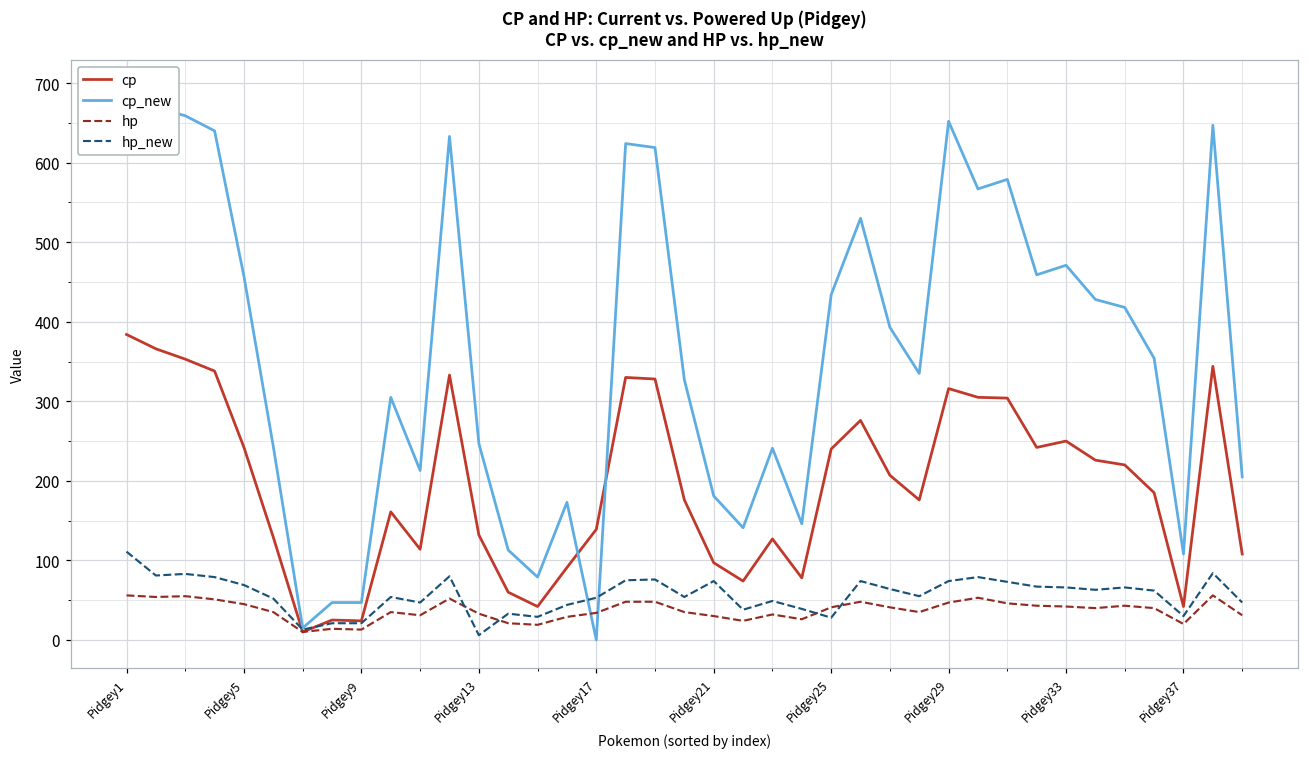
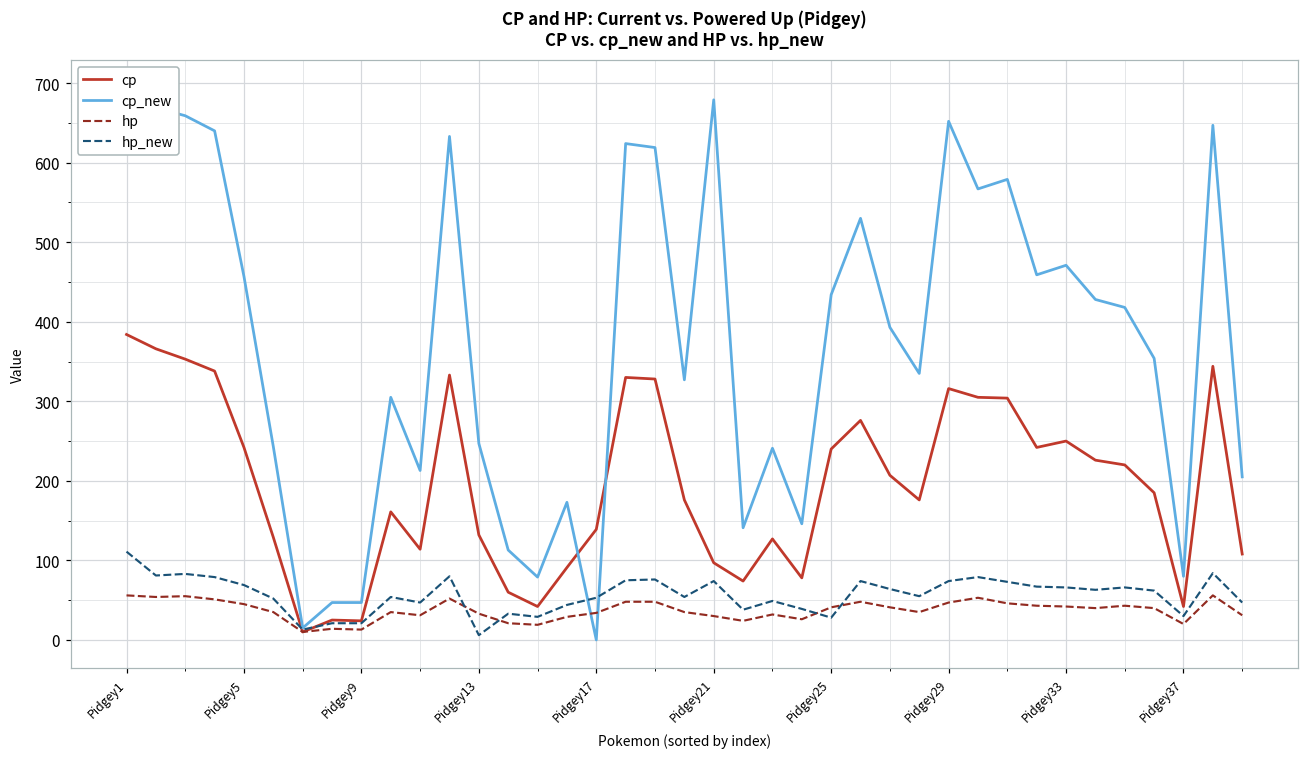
  {
    "cp_new": {
      "Pidgey5": 460,
      "Pidgey9": 50,
      "Pidgey13": 250,
      "Pidgey17": 0,
-     "Pidgey21": 180,
+     "Pidgey21": 680,
      "Pidgey25": 430,
      "Pidgey29": 650,
      "Pidgey33": 470,
-     "Pidgey37": 110
+     "Pidgey37": 80
    },
    "hp_new": {
      "Pidgey1": 110,
      "Pidgey5": 70,
      "Pidgey13": 10,
      "Pidgey17": 50,
      "Pidgey21": 70,
      "Pidgey25": 30,
      "Pidgey29": 70,
      "Pidgey33": 70,
      "Pidgey37": 30
    }
  }
